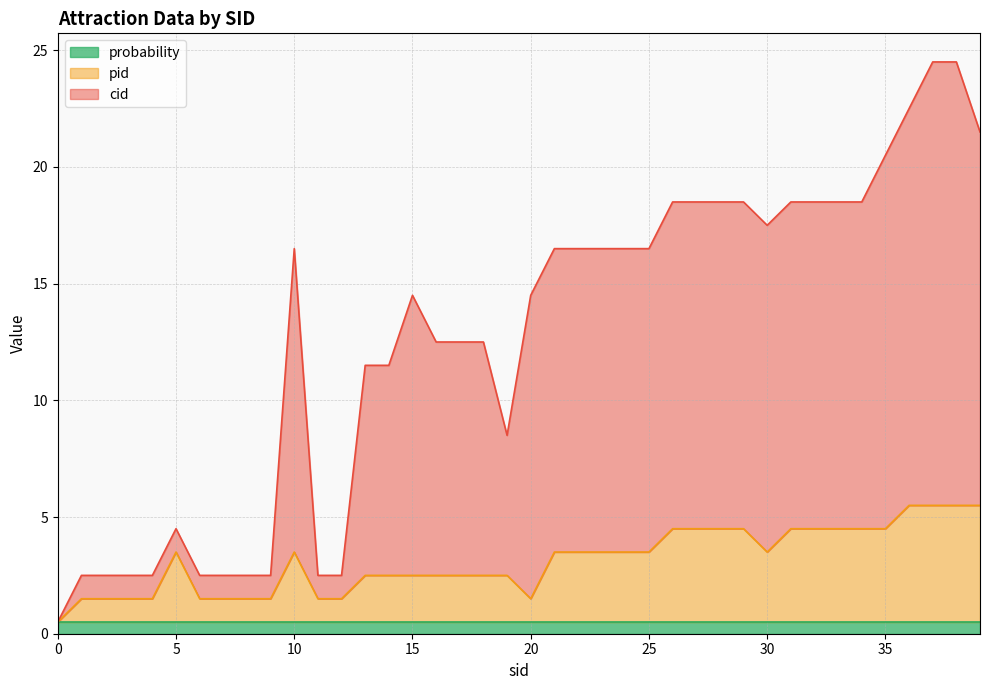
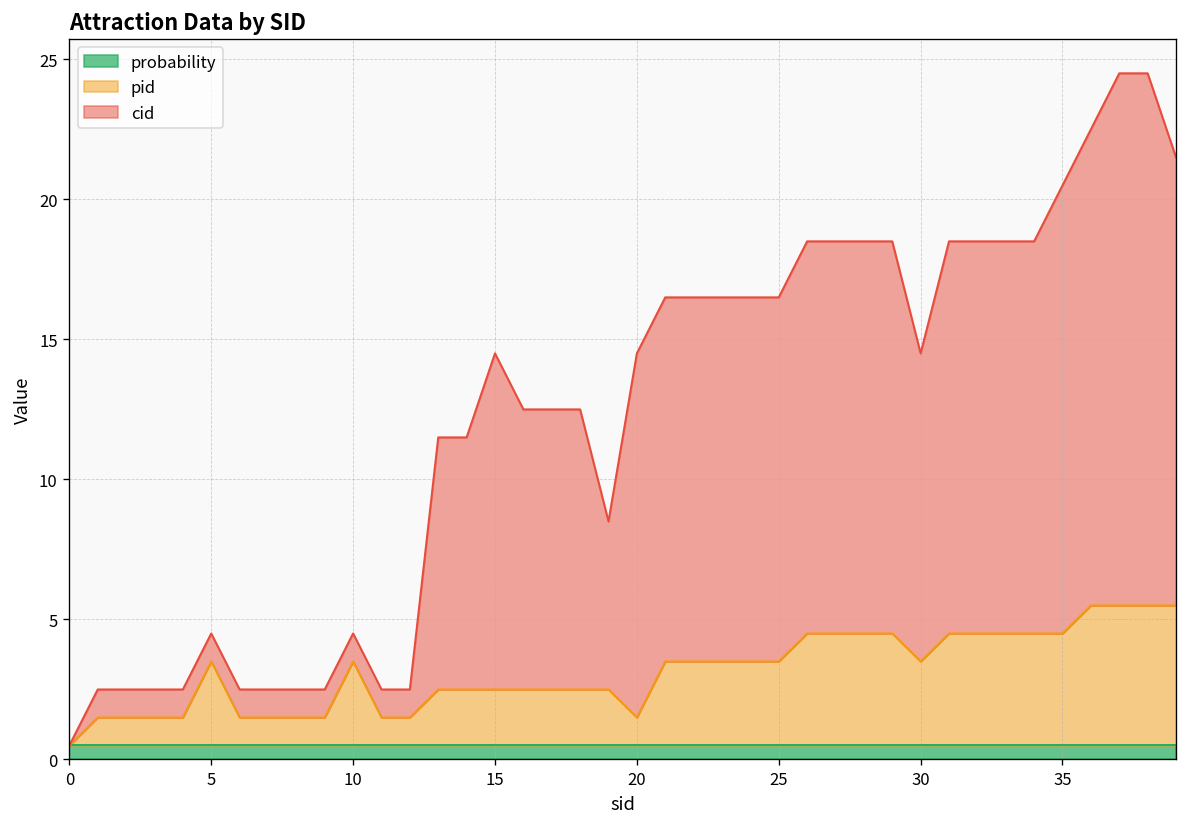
  {
    "probability": {
      "5": 0.5,
      "10": 0.5,
      "15": 0.5,
      "20": 0.5,
      "25": 0.5,
      "30": 0.5,
      "35": 0.5
    },
    "pid": {
      "5": 3,
      "10": 3,
      "15": 2,
      "20": 1,
      "25": 3,
      "30": 3,
      "35": 4
    },
    "cid": {
      "5": 1,
-     "10": 13,
+     "10": 1,
      "15": 12,
      "20": 13,
      "25": 13,
-     "30": 14,
+     "30": 11,
      "35": 16
    }
  }
